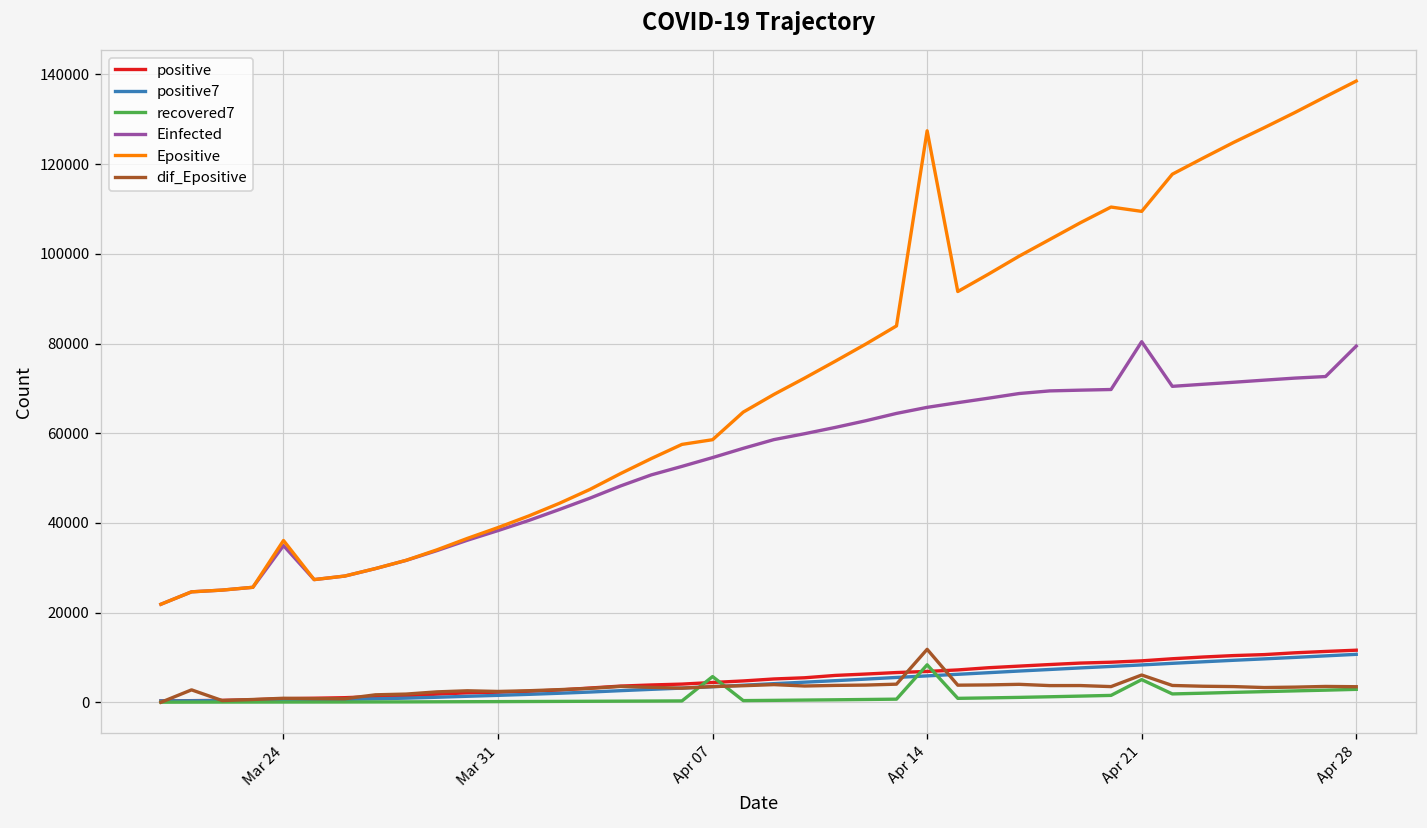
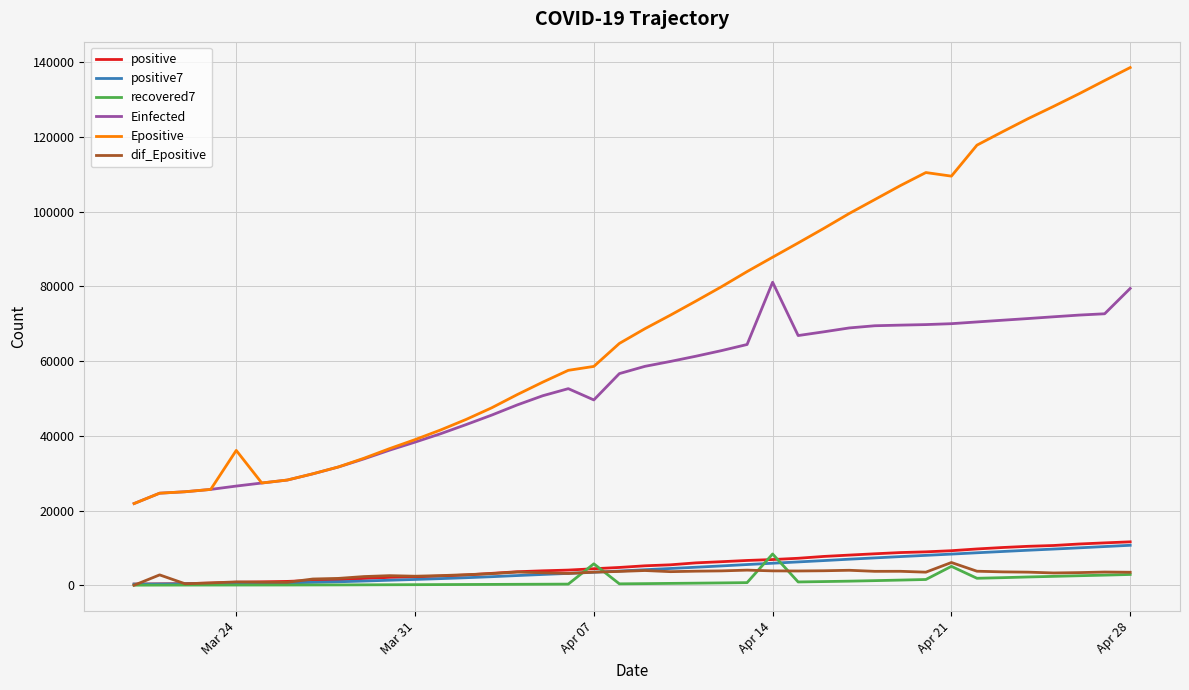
  {
    "positive": {
      "Apr 07": 4000,
      "Apr 14": 7000,
      "Apr 21": 9000,
      "Apr 28": 12000
    },
    "positive7": {
      "Mar 31": 2000,
      "Apr 14": 6000,
      "Apr 21": 8000,
      "Apr 28": 11000
    },
    "recovered7": {
      "Mar 31": 0,
      "Apr 07": 6000,
      "Apr 14": 8000,
      "Apr 21": 5000
    },
    "Einfected": {
-     "Mar 24": 35000,
-     "Apr 07": 55000,
-     "Apr 14": 66000,
-     "Apr 21": 80000,
+     "Mar 24": 27000,
+     "Apr 07": 50000,
+     "Apr 14": 81000,
+     "Apr 21": 70000,
      "Apr 28": 79000
    },
    "Epositive": {
      "Mar 24": 36000,
      "Apr 07": 59000,
-     "Apr 14": 127000,
+     "Apr 14": 88000,
      "Apr 21": 109000,
      "Apr 28": 139000
    },
    "dif_Epositive": {
-     "Apr 14": 12000,
+     "Apr 14": 4000,
      "Apr 21": 6000
    }
  }
